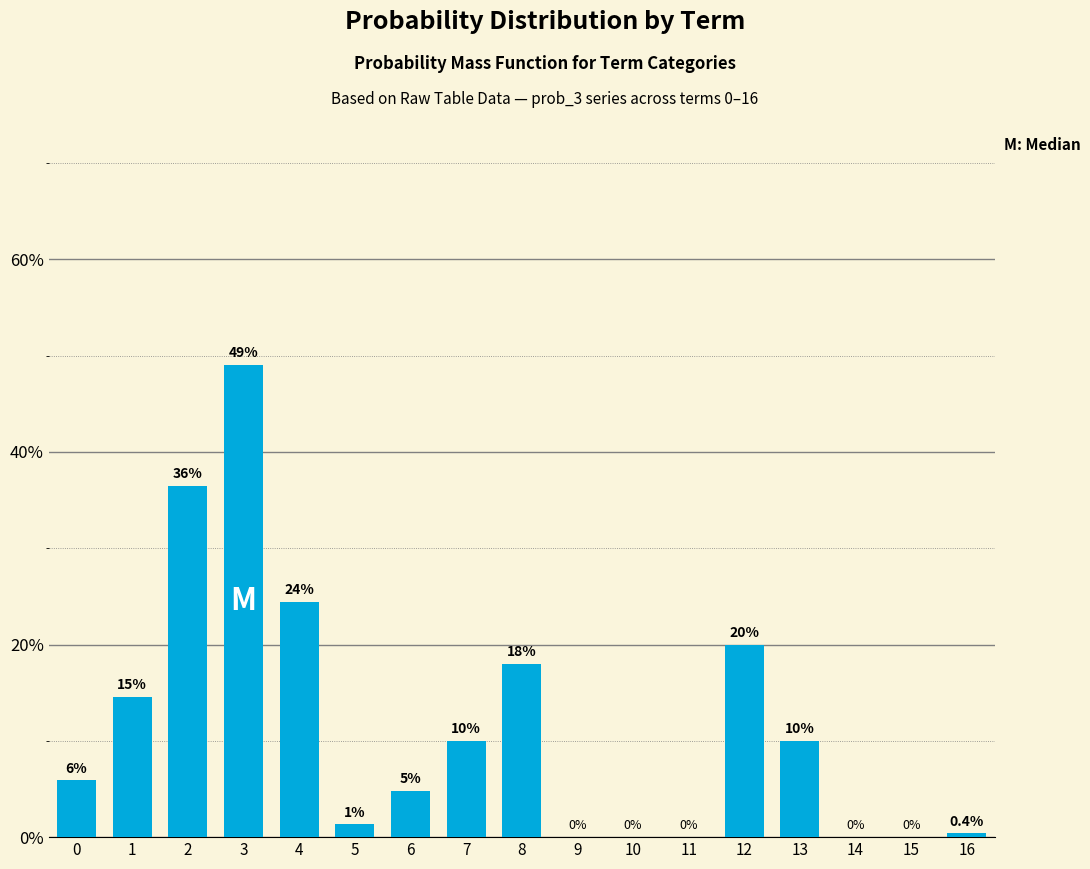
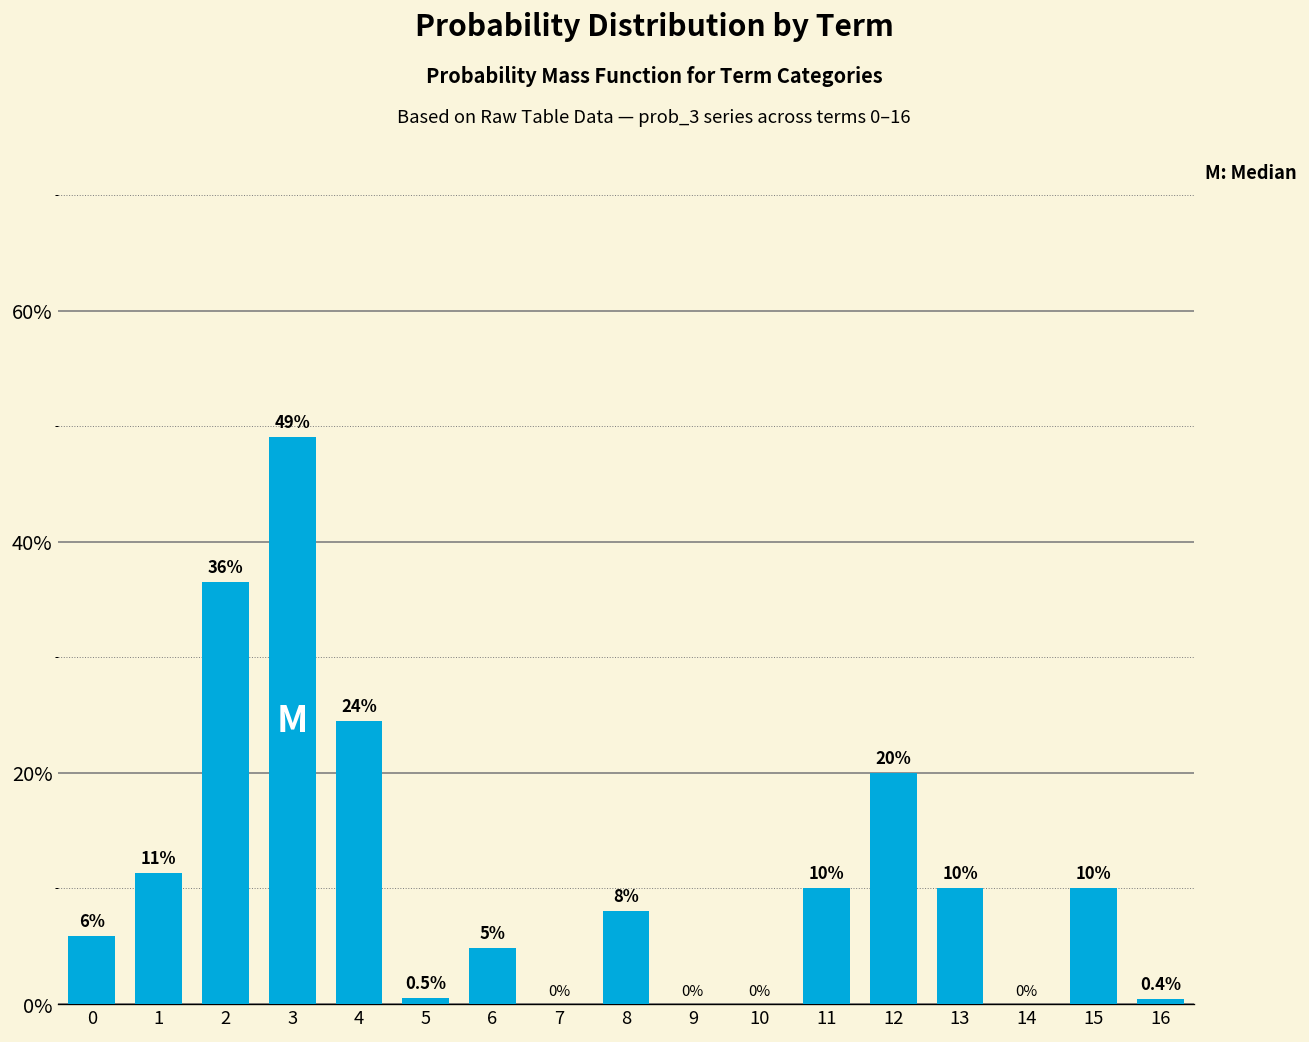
  {
    "0": "6%",
-   "1": "15%",
+   "1": "11%",
    "2": "36%",
    "3": "49%",
    "4": "24%",
-   "5": "1%",
+   "5": "0.5%",
    "6": "5%",
-   "7": "10%",
-   "8": "18%",
+   "7": "0%",
+   "8": "8%",
    "9": "0%",
    "10": "0%",
-   "11": "0%",
+   "11": "10%",
    "12": "20%",
    "13": "10%",
    "14": "0%",
-   "15": "0%",
+   "15": "10%",
    "16": "0.4%"
  }
